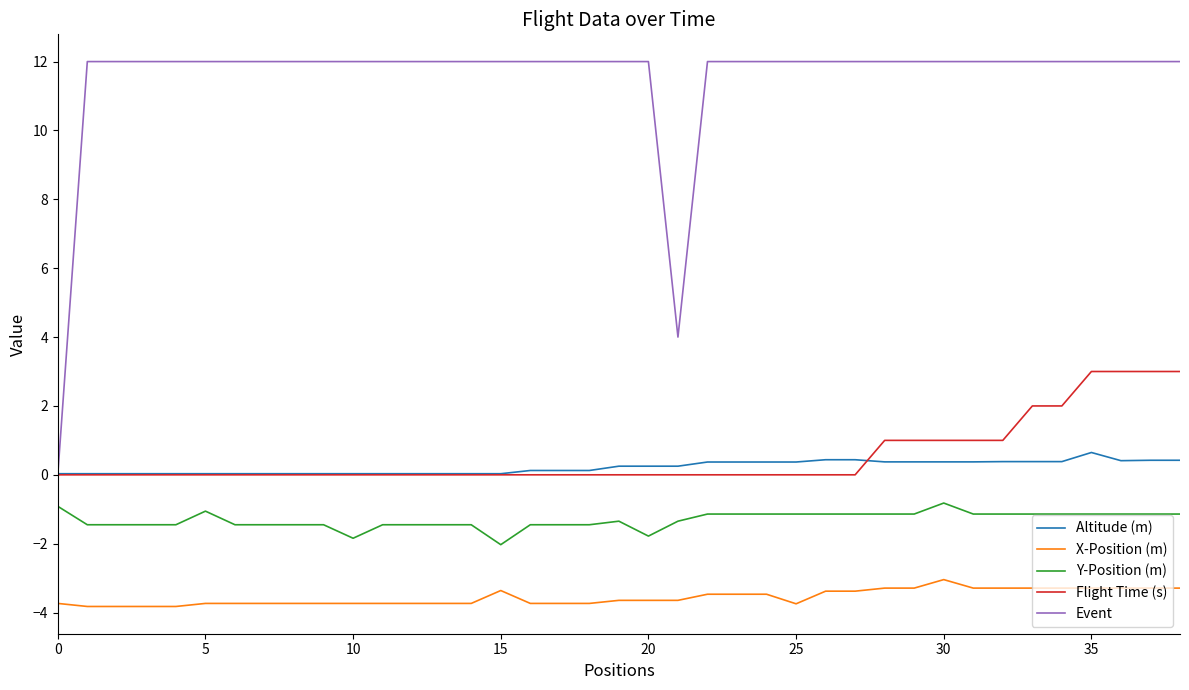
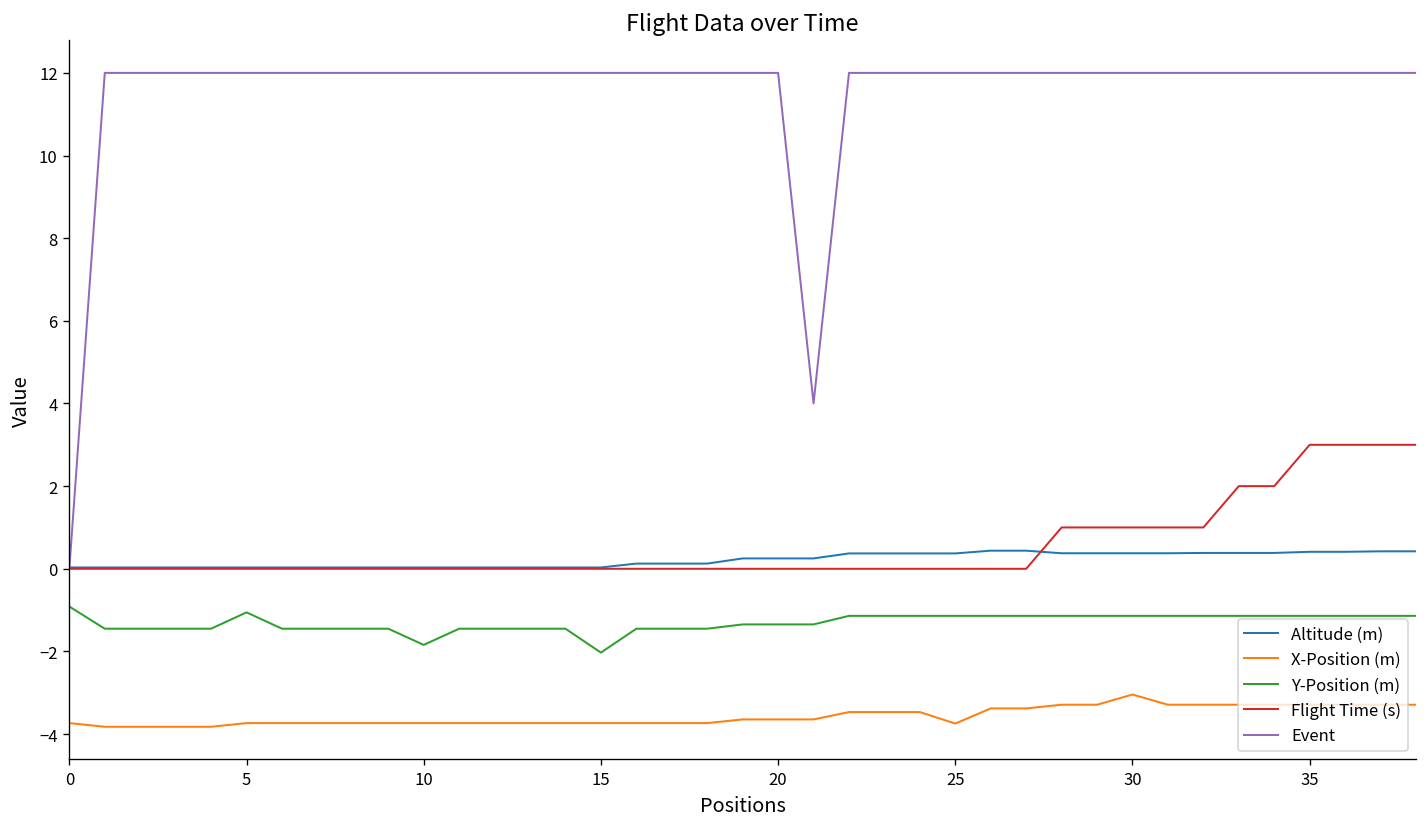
  {
    "Altitude (m)": {
      "20": 0.3,
      "25": 0.4,
      "30": 0.4,
-     "35": 0.6
+     "35": 0.4
    },
    "X-Position (m)": {
      "0": -3.7,
      "5": -3.7,
      "10": -3.7,
-     "15": -3.4,
+     "15": -3.7,
      "20": -3.6,
      "25": -3.7,
      "30": -3.0
    },
    "Y-Position (m)": {
      "0": -0.9,
      "5": -1.1,
      "10": -1.8,
      "15": -2.0,
-     "20": -1.8,
+     "20": -1.3,
      "25": -1.1,
-     "30": -0.8,
+     "30": -1.1,
      "35": -1.1
    },
    "Flight Time (s)": {
      "20": 0.0,
      "25": 0.0,
      "30": 1.0,
      "35": 3.0
    },
    "Event": {
      "5": 12.0,
      "10": 12.0,
      "15": 12.0,
      "20": 12.0,
      "25": 12.0,
      "30": 12.0,
      "35": 12.0
    }
  }
